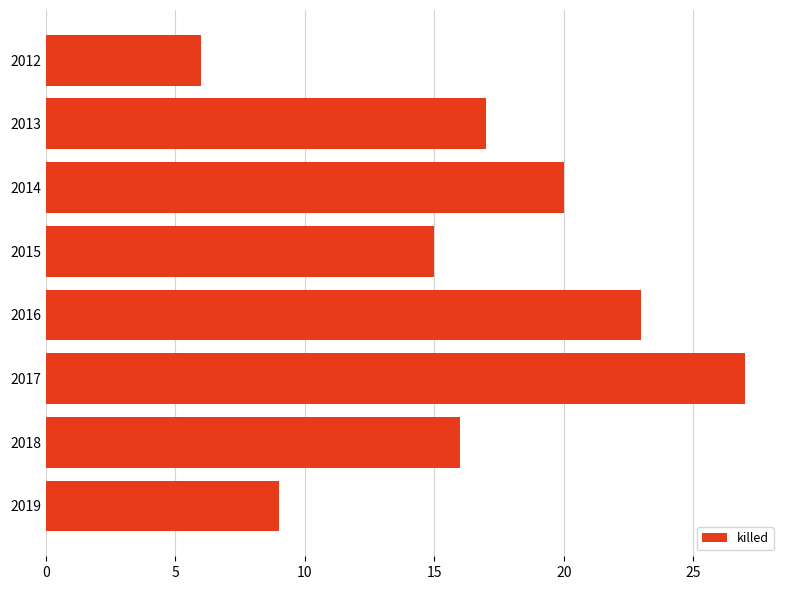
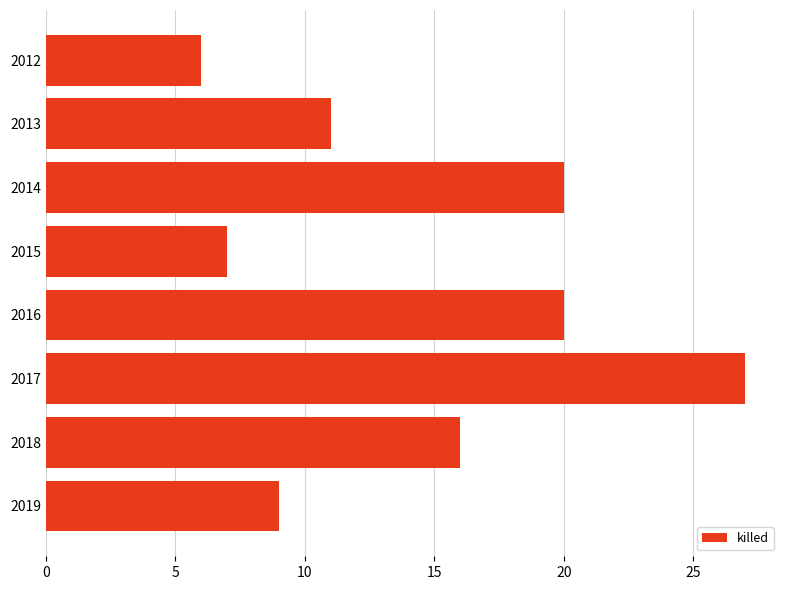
  {
    "2012": 6,
-   "2013": 17,
+   "2013": 11,
    "2014": 20,
-   "2015": 15,
-   "2016": 23,
+   "2015": 7,
+   "2016": 20,
    "2017": 27,
    "2018": 16,
    "2019": 9
  }
